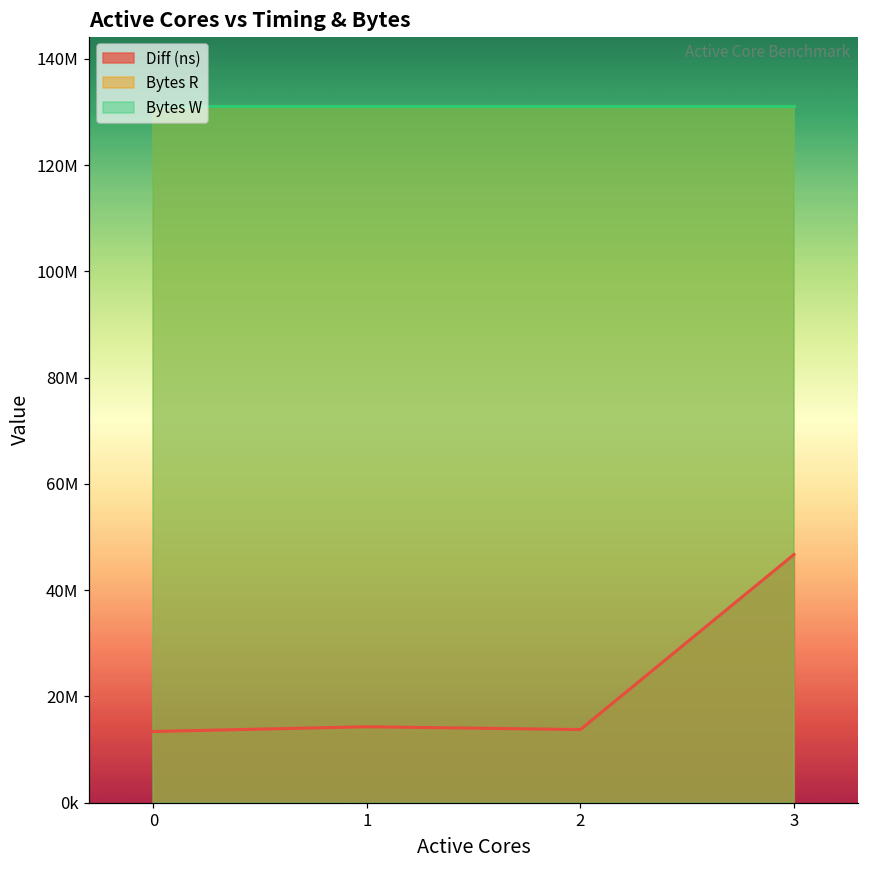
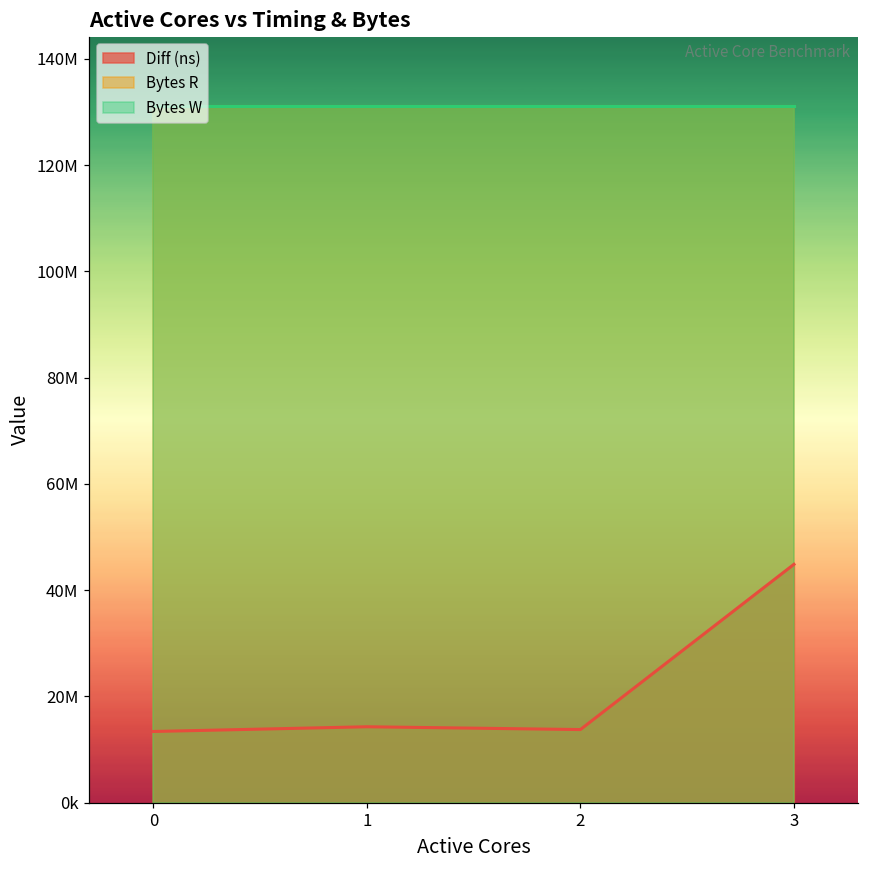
  {
    "Diff (ns)": {
      "0": 13000000,
      "1": 14000000,
      "2": 14000000,
-     "3": 47000000
+     "3": 45000000
    },
    "Bytes W": {
      "1": 131000000,
      "2": 131000000,
      "3": 131000000
    }
  }
